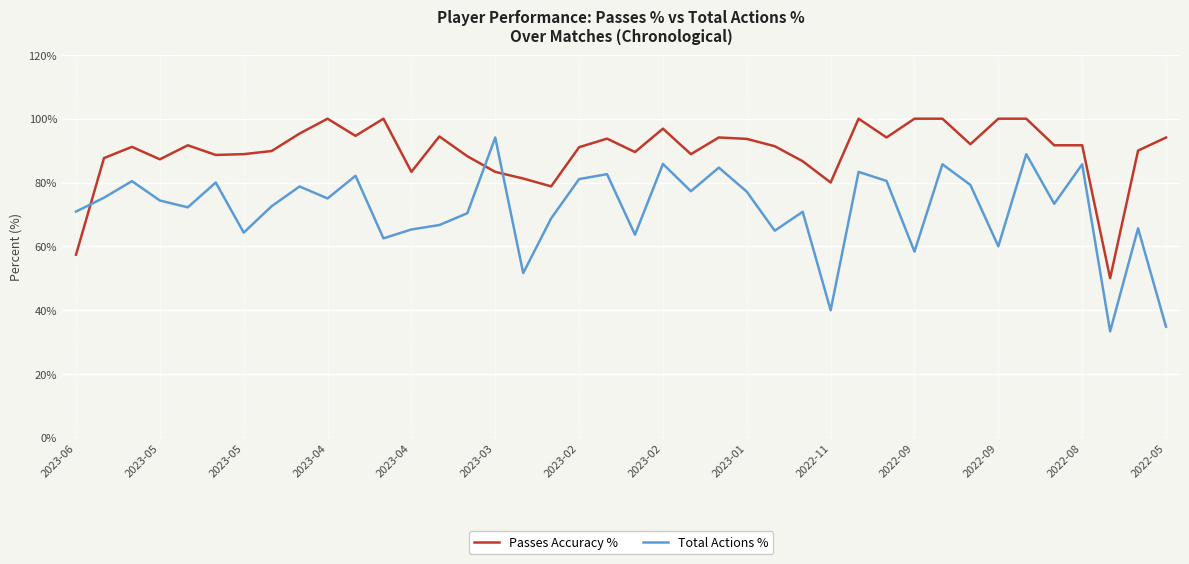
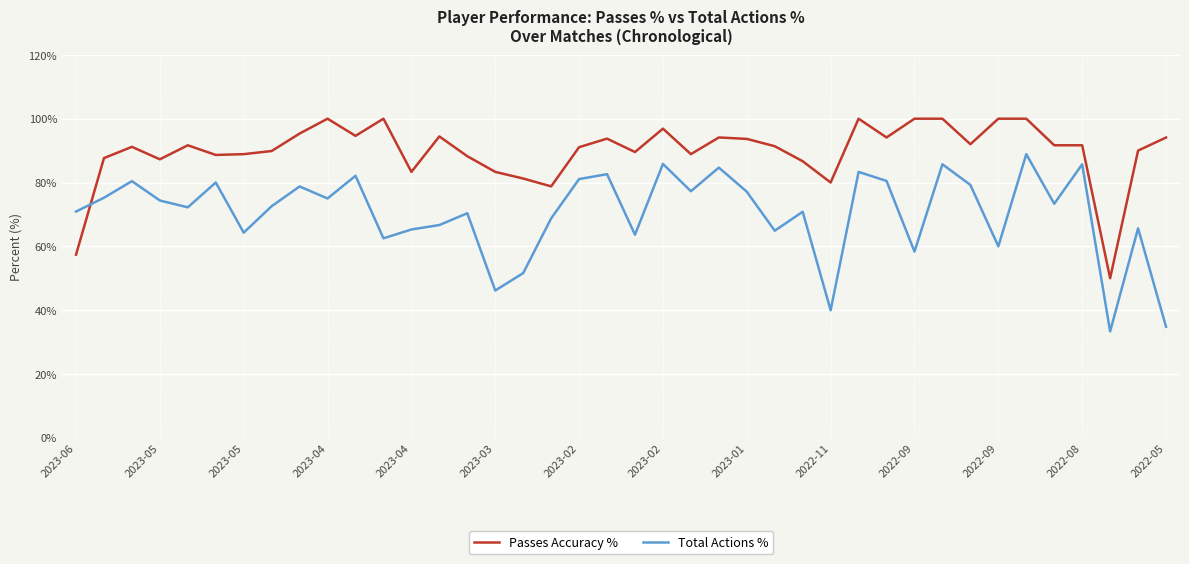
  {
    "Passes Accuracy %": {
      "2023-06": "57%",
      "2023-03": "83%",
      "2023-01": "94%",
      "2022-11": "80%",
      "2022-08": "92%",
      "2022-05": "94%"
    },
    "Total Actions %": {
      "2023-06": "71%",
-     "2023-03": "94%",
+     "2023-03": "46%",
      "2023-01": "77%",
      "2022-11": "40%",
      "2022-08": "86%",
      "2022-05": "35%"
    }
  }
